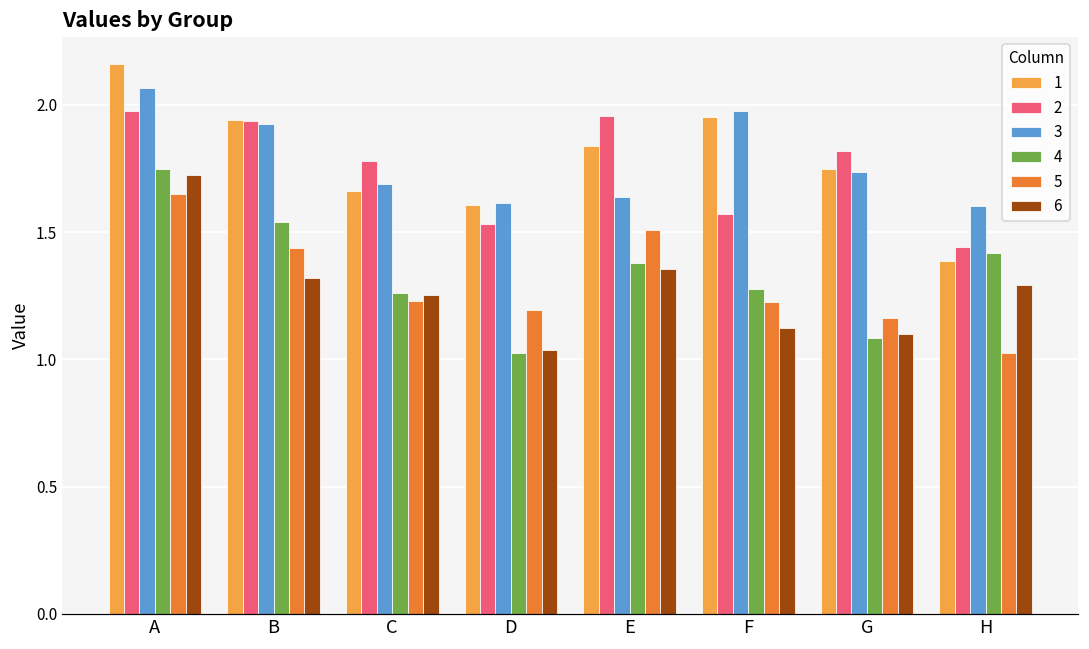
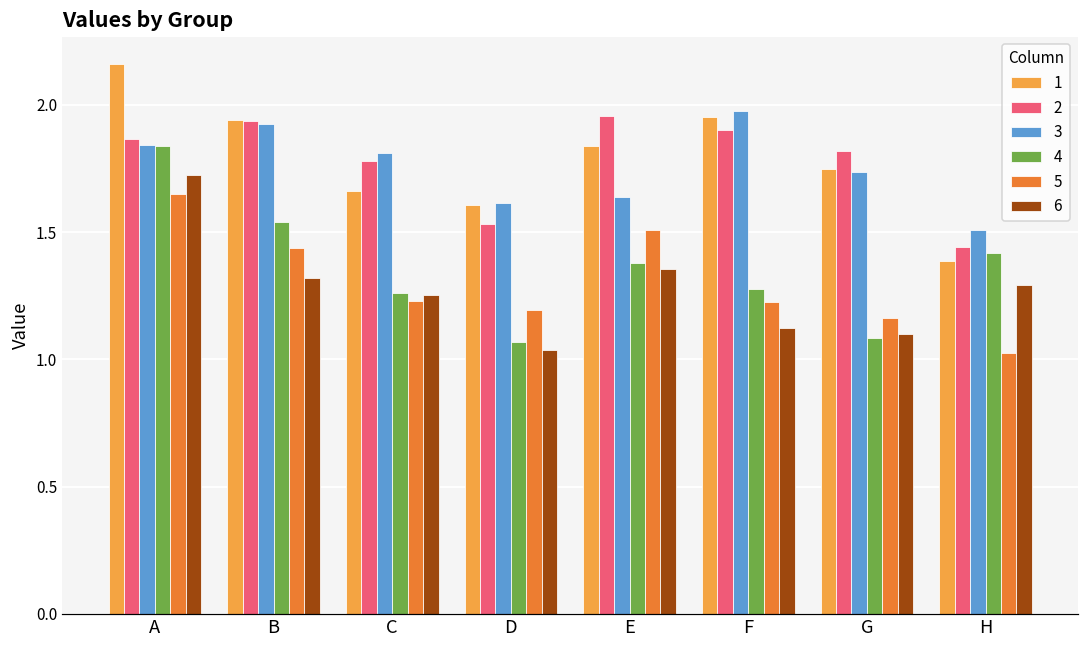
  {
    "2": {
-     "A": 1.98,
+     "A": 1.86,
      "B": 1.94,
      "C": 1.78,
      "D": 1.53,
      "E": 1.95,
-     "F": 1.57,
+     "F": 1.90,
      "G": 1.82,
      "H": 1.44
    },
    "3": {
-     "A": 2.06,
+     "A": 1.84,
      "B": 1.92,
-     "C": 1.69,
+     "C": 1.81,
      "D": 1.61,
      "E": 1.64,
      "F": 1.97,
      "G": 1.74,
-     "H": 1.60
+     "H": 1.51
    },
    "4": {
-     "A": 1.75,
+     "A": 1.84,
      "B": 1.54,
      "C": 1.26,
-     "D": 1.02,
+     "D": 1.07,
      "E": 1.38,
      "F": 1.28,
      "G": 1.09,
      "H": 1.42
    },
    "6": {
      "A": 1.72,
      "B": 1.32,
      "C": 1.25,
      "D": 1.04,
      "E": 1.36,
      "F": 1.12,
      "G": 1.10,
      "H": 1.29
    }
  }
